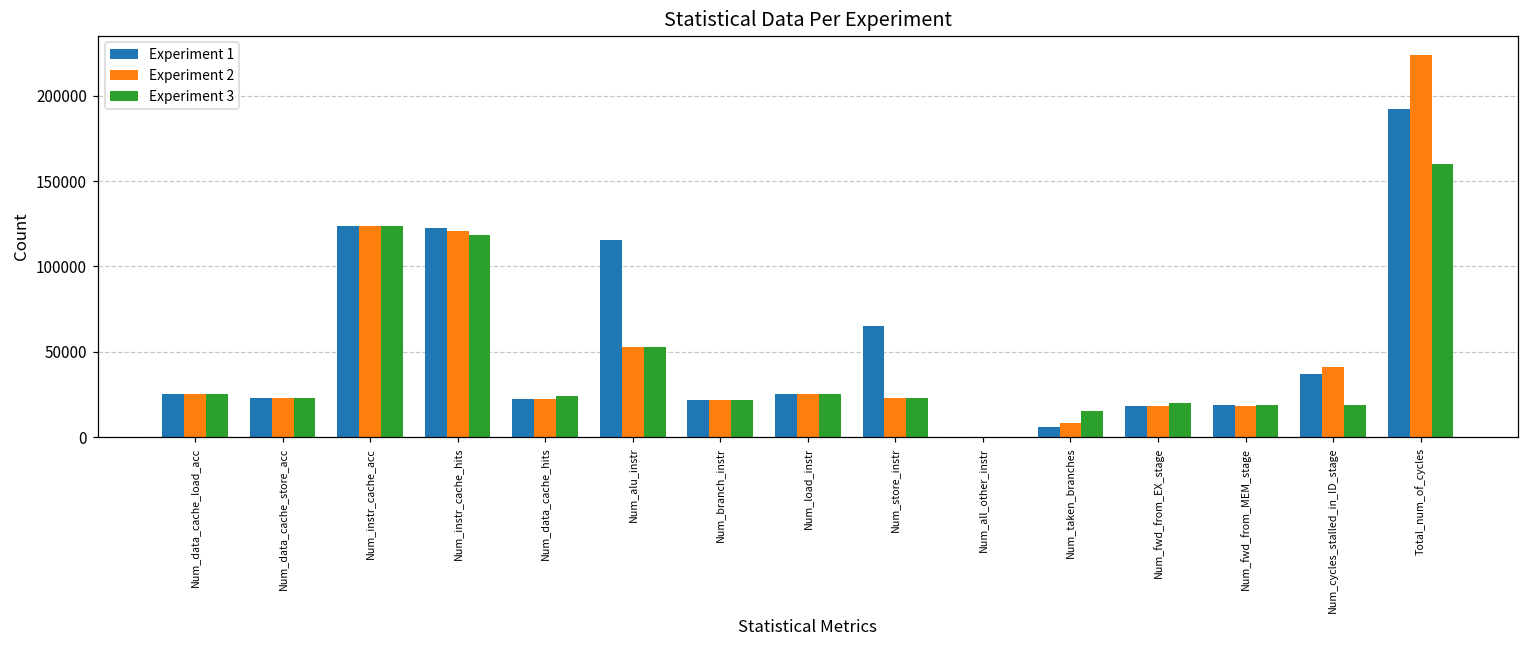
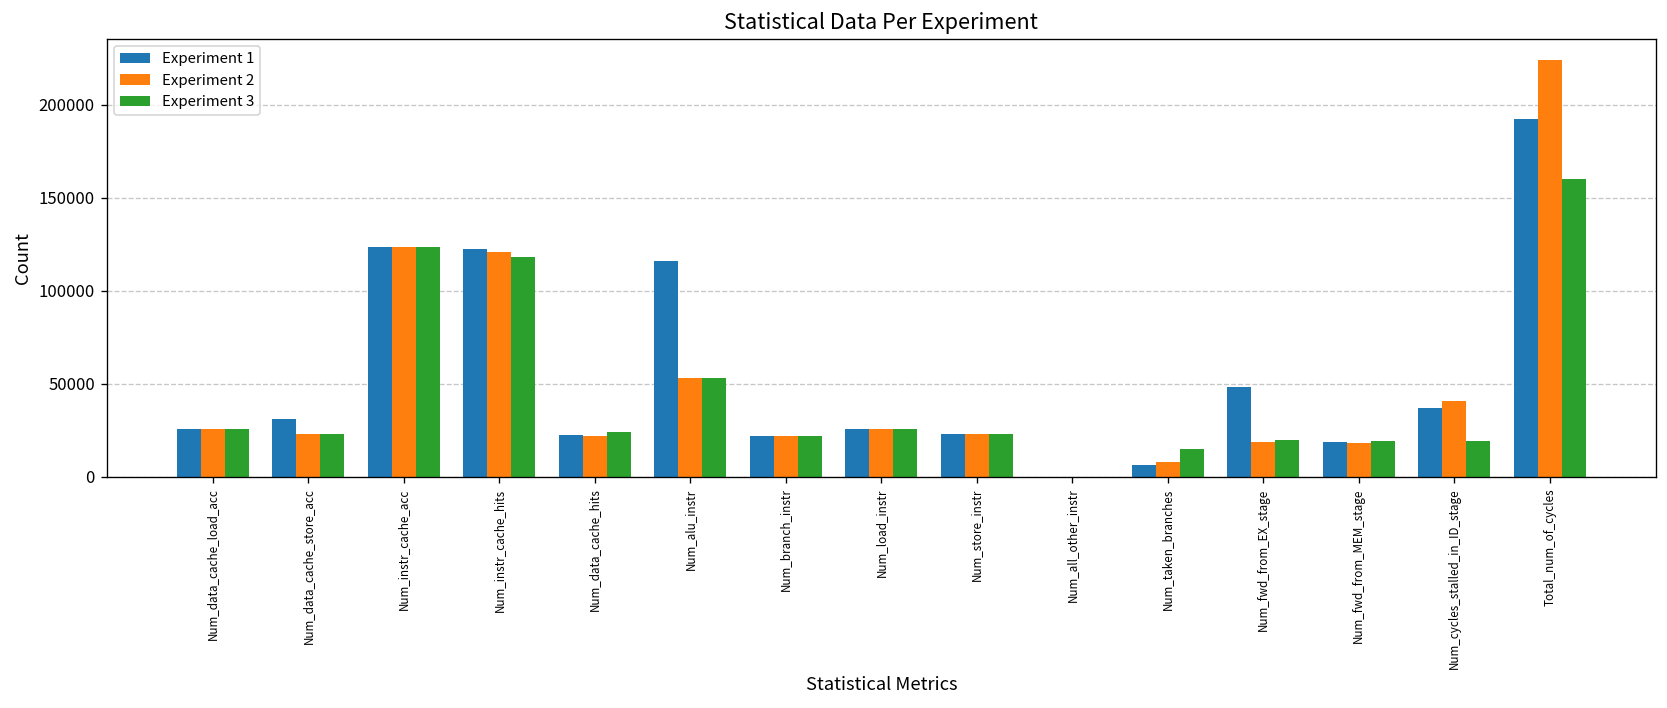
  {
    "Experiment 1": {
      "Num_data_cache_load_acc": 26000,
-     "Num_data_cache_store_acc": 23000,
+     "Num_data_cache_store_acc": 31000,
      "Num_instr_cache_acc": 124000,
      "Num_instr_cache_hits": 123000,
      "Num_data_cache_hits": 23000,
      "Num_alu_instr": 116000,
      "Num_branch_instr": 22000,
      "Num_load_instr": 26000,
-     "Num_store_instr": 65000,
+     "Num_store_instr": 23000,
      "Num_all_other_instr": 0,
      "Num_taken_branches": 6000,
-     "Num_fwd_from_EX_stage": 19000,
+     "Num_fwd_from_EX_stage": 48000,
      "Num_fwd_from_MEM_stage": 19000,
      "Num_cycles_stalled_in_ID_stage": 37000,
      "Total_num_of_cycles": 192000
    },
    "Experiment 2": {
      "Num_data_cache_load_acc": 26000,
      "Num_data_cache_store_acc": 23000,
      "Num_instr_cache_acc": 124000,
      "Num_instr_cache_hits": 121000,
      "Num_data_cache_hits": 22000,
      "Num_alu_instr": 53000,
      "Num_branch_instr": 22000,
      "Num_load_instr": 26000,
      "Num_store_instr": 23000,
      "Num_all_other_instr": 0,
      "Num_taken_branches": 8000,
      "Num_fwd_from_EX_stage": 19000,
      "Num_fwd_from_MEM_stage": 18000,
      "Num_cycles_stalled_in_ID_stage": 41000,
      "Total_num_of_cycles": 224000
    },
    "Experiment 3": {
      "Num_data_cache_load_acc": 26000,
      "Num_data_cache_store_acc": 23000,
      "Num_instr_cache_acc": 124000,
      "Num_instr_cache_hits": 118000,
      "Num_data_cache_hits": 24000,
      "Num_alu_instr": 53000,
      "Num_branch_instr": 22000,
      "Num_load_instr": 26000,
      "Num_store_instr": 23000,
      "Num_all_other_instr": 0,
      "Num_taken_branches": 15000,
      "Num_fwd_from_EX_stage": 20000,
      "Num_fwd_from_MEM_stage": 19000,
      "Num_cycles_stalled_in_ID_stage": 19000,
      "Total_num_of_cycles": 160000
    }
  }
